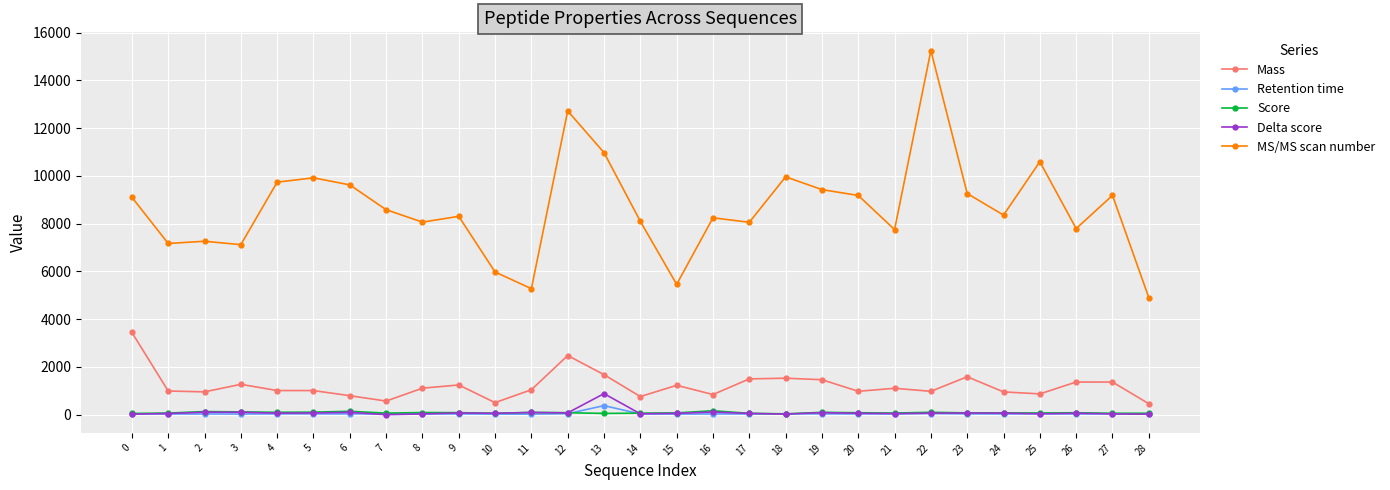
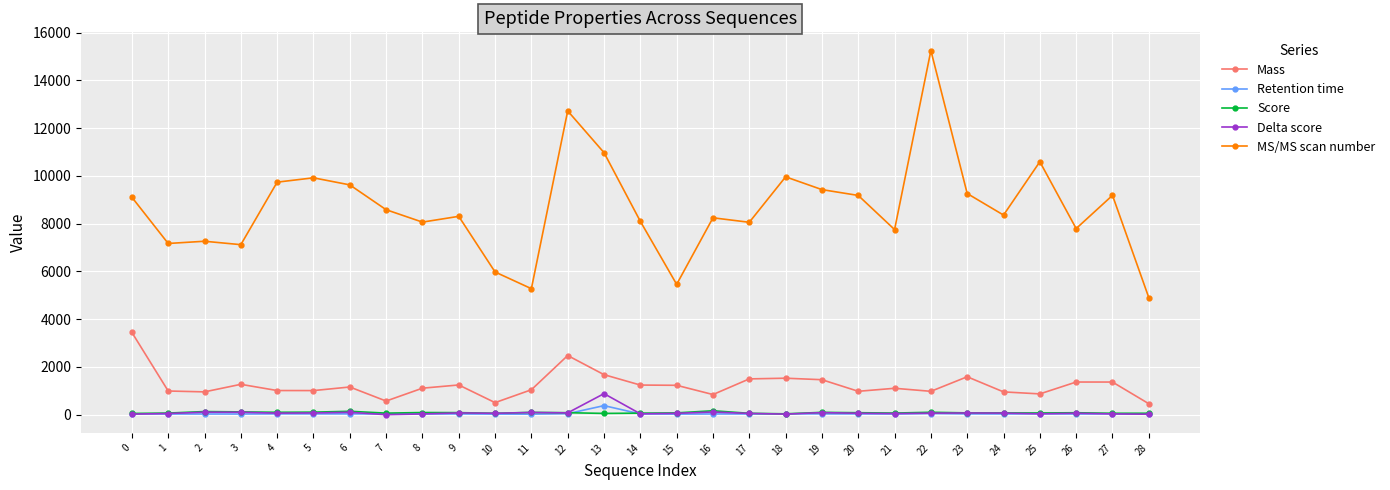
  {
    "Mass": {
      "0": 3400,
      "1": 1000,
      "2": 1000,
      "3": 1300,
      "4": 1000,
      "5": 1000,
-     "6": 800,
+     "6": 1200,
      "7": 600,
      "8": 1100,
      "9": 1200,
      "10": 500,
      "11": 1000,
      "12": 2500,
      "13": 1700,
-     "14": 800,
+     "14": 1200,
      "15": 1200,
      "16": 800,
      "17": 1500,
      "18": 1500,
      "19": 1500,
      "20": 1000,
      "21": 1100,
      "22": 1000,
      "23": 1600,
      "24": 1000,
      "25": 900,
      "26": 1400,
      "27": 1400,
      "28": 500
    },
    "Retention time": {
      "13": 400
    },
    "Score": {
      "13": 100
    },
    "Delta score": {
      "13": 900
    },
    "MS/MS scan number": {
      "0": 9100,
      "1": 7200,
      "2": 7300,
      "3": 7100,
      "4": 9700,
      "5": 9900,
      "6": 9600,
      "7": 8600,
      "8": 8100,
      "9": 8300,
      "10": 6000,
      "11": 5300,
      "12": 12700,
      "13": 11000,
      "14": 8100,
      "15": 5500,
      "16": 8200,
      "17": 8100,
      "18": 10000,
      "19": 9400,
      "20": 9200,
      "21": 7800,
      "22": 15200,
      "23": 9300,
      "24": 8400,
      "25": 10600,
      "26": 7800,
      "27": 9200,
      "28": 4900
    }
  }
